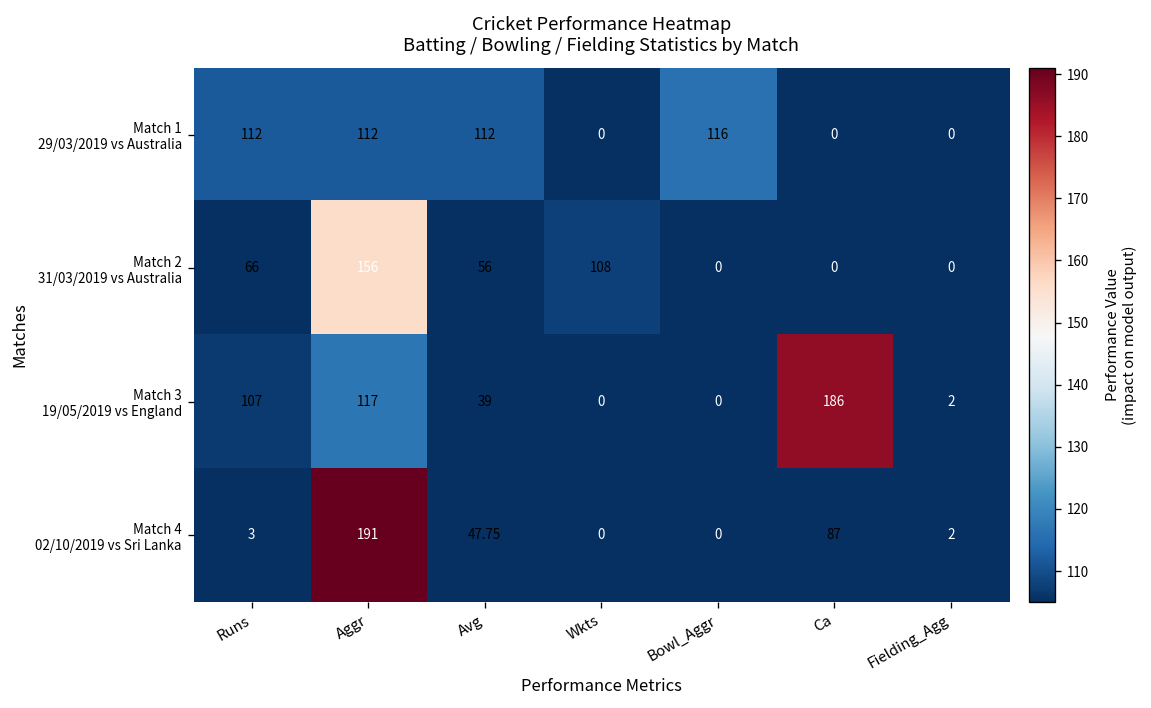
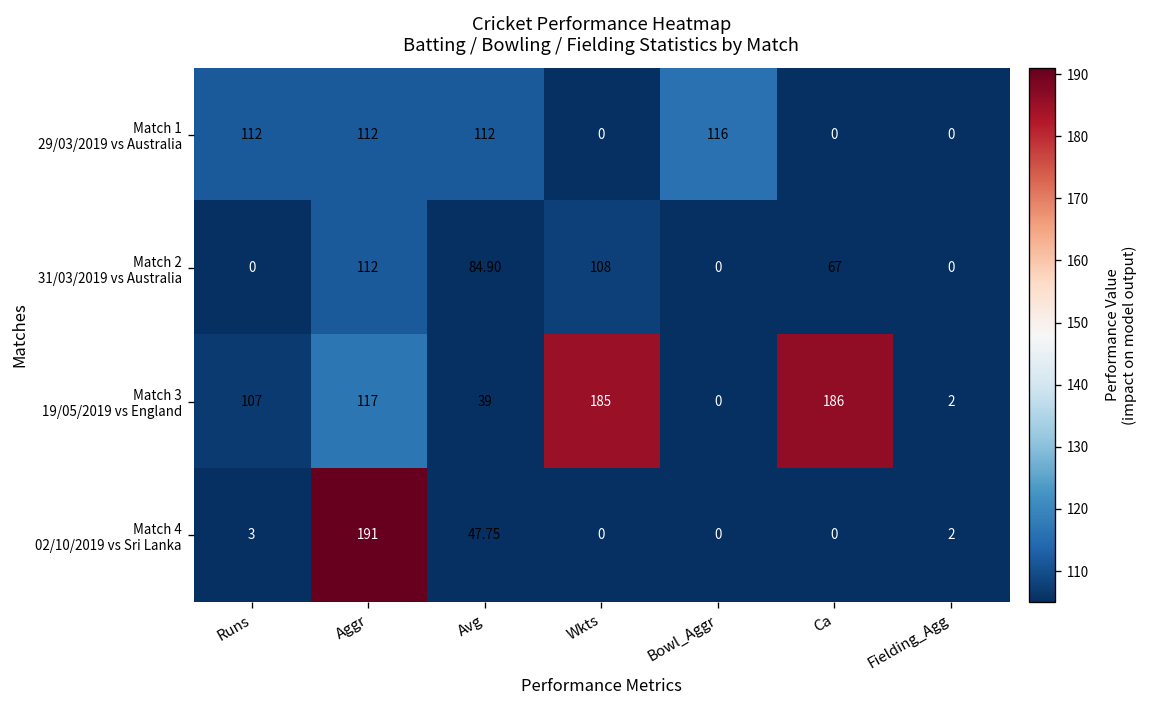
  {
    "Match 1 29/03/2019 vs Australia": {
      "Runs": 112,
      "Aggr": 112,
      "Avg": 112,
      "Wkts": 0,
      "Bowl_Aggr": 116,
      "Ca": 0,
      "Fielding_Agg": 0
    },
    "Match 2 31/03/2019 vs Australia": {
-     "Runs": 66,
-     "Aggr": 156,
-     "Avg": 56,
+     "Runs": 0,
+     "Aggr": 112,
+     "Avg": 84.90,
      "Wkts": 108,
      "Bowl_Aggr": 0,
-     "Ca": 0,
+     "Ca": 67,
      "Fielding_Agg": 0
    },
    "Match 3 19/05/2019 vs England": {
      "Runs": 107,
      "Aggr": 117,
      "Avg": 39,
-     "Wkts": 0,
+     "Wkts": 185,
      "Bowl_Aggr": 0,
      "Ca": 186,
      "Fielding_Agg": 2
    },
    "Match 4 02/10/2019 vs Sri Lanka": {
      "Runs": 3,
      "Aggr": 191,
      "Avg": 47.75,
      "Wkts": 0,
      "Bowl_Aggr": 0,
-     "Ca": 87,
+     "Ca": 0,
      "Fielding_Agg": 2
    }
  }
